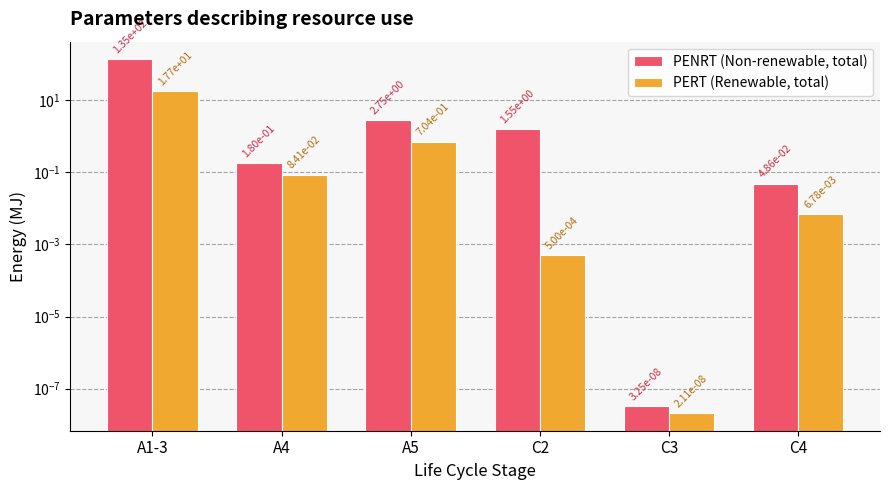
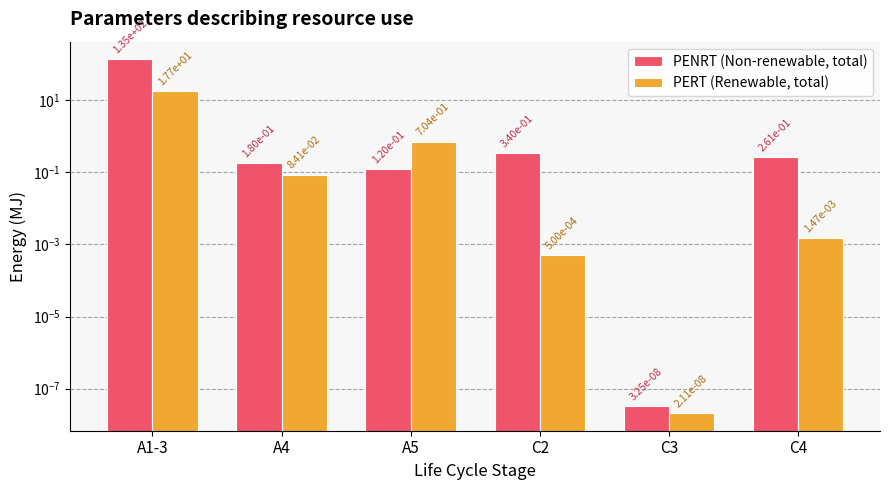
  {
    "PENRT (Non-renewable, total)": {
      "A1-3": "1.35e+02",
      "A4": "1.80e-01",
-     "A5": "2.75e+00",
-     "C2": "1.55e+00",
+     "A5": "1.20e-01",
+     "C2": "3.40e-01",
      "C3": "3.25e-08",
-     "C4": "4.86e-02"
+     "C4": "2.61e-01"
    },
    "PERT (Renewable, total)": {
      "A1-3": "1.77e+01",
      "A4": "8.41e-02",
      "A5": "7.04e-01",
      "C2": "5.00e-04",
      "C3": "2.11e-08",
-     "C4": "6.78e-03"
+     "C4": "1.47e-03"
    }
  }
